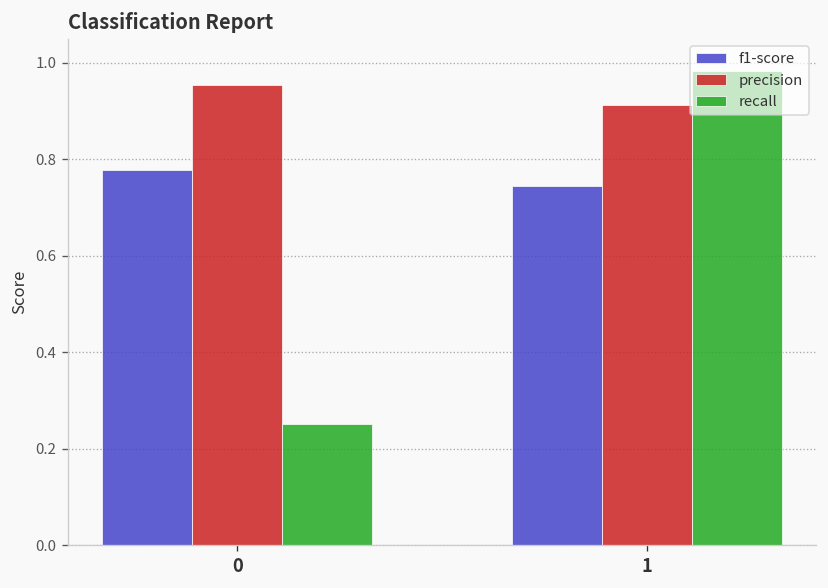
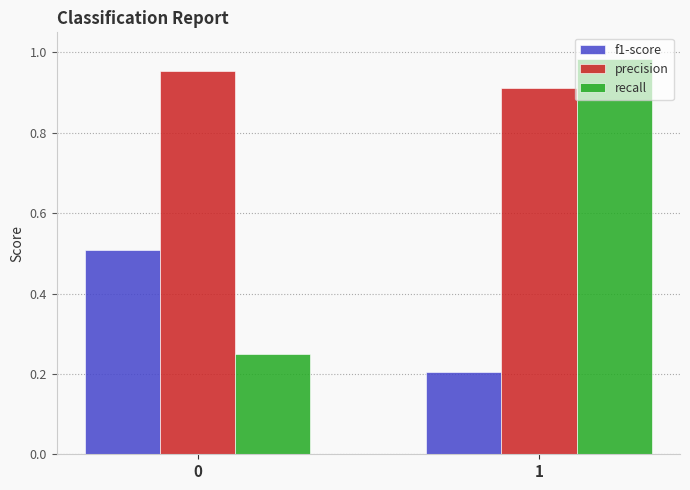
  {
    "f1-score": {
-     "0": 0.78,
-     "1": 0.75
+     "0": 0.51,
+     "1": 0.21
    },
    "precision": {
      "0": 0.95,
      "1": 0.91
    },
    "recall": {
      "0": 0.25
    }
  }
